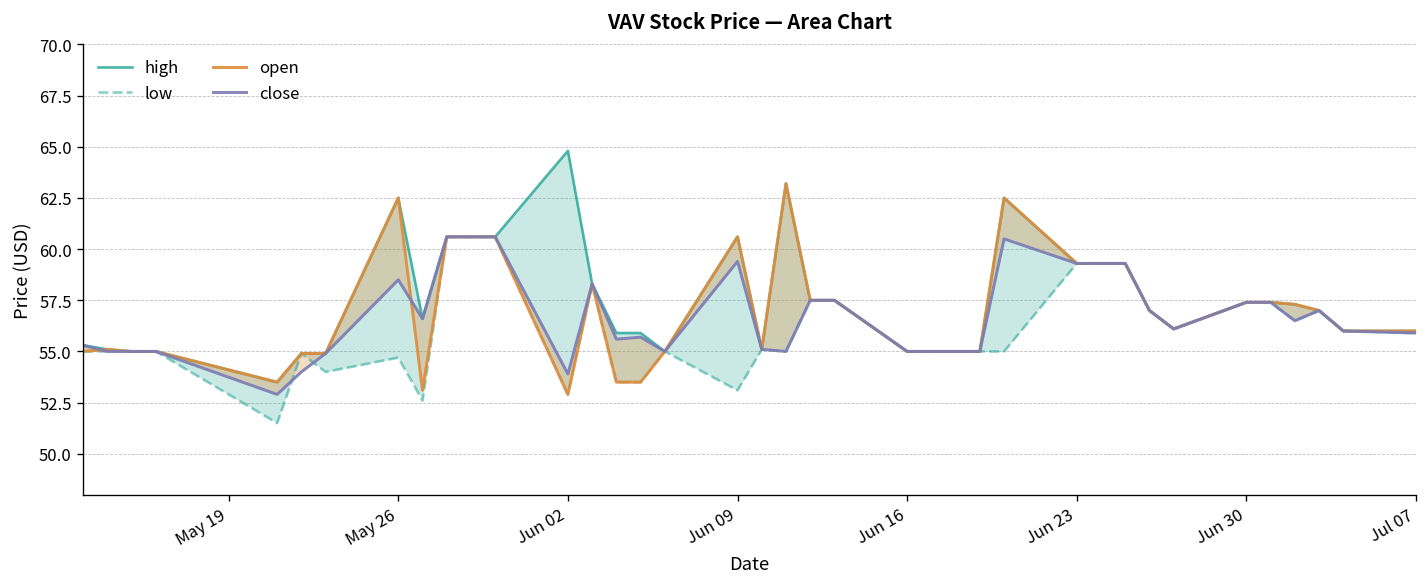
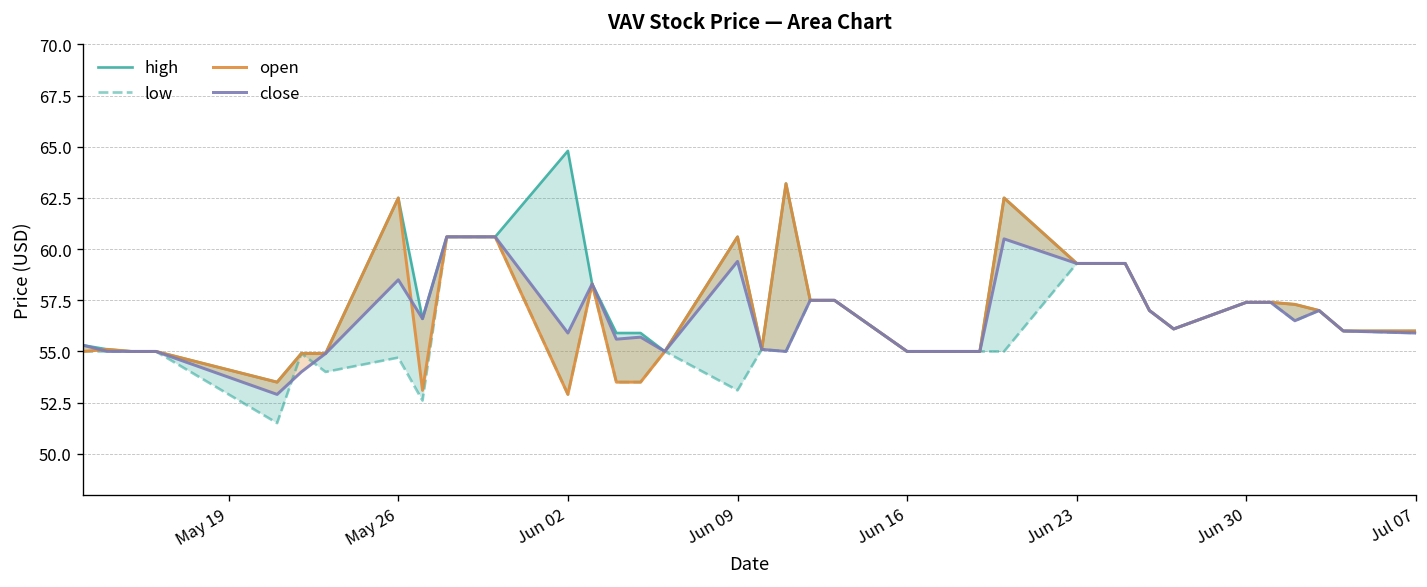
  {
    "close": {
      "May 26": 58.5,
-     "Jun 02": 53.9,
+     "Jun 02": 55.9,
      "Jun 09": 59.4
    }
  }
